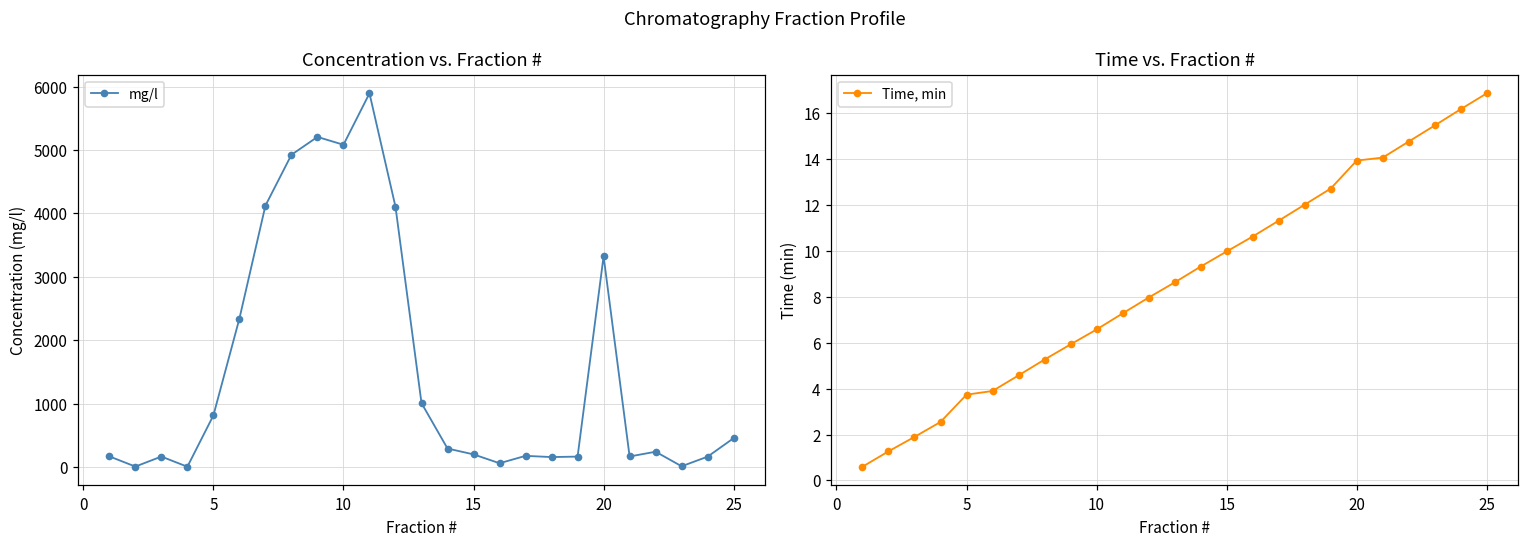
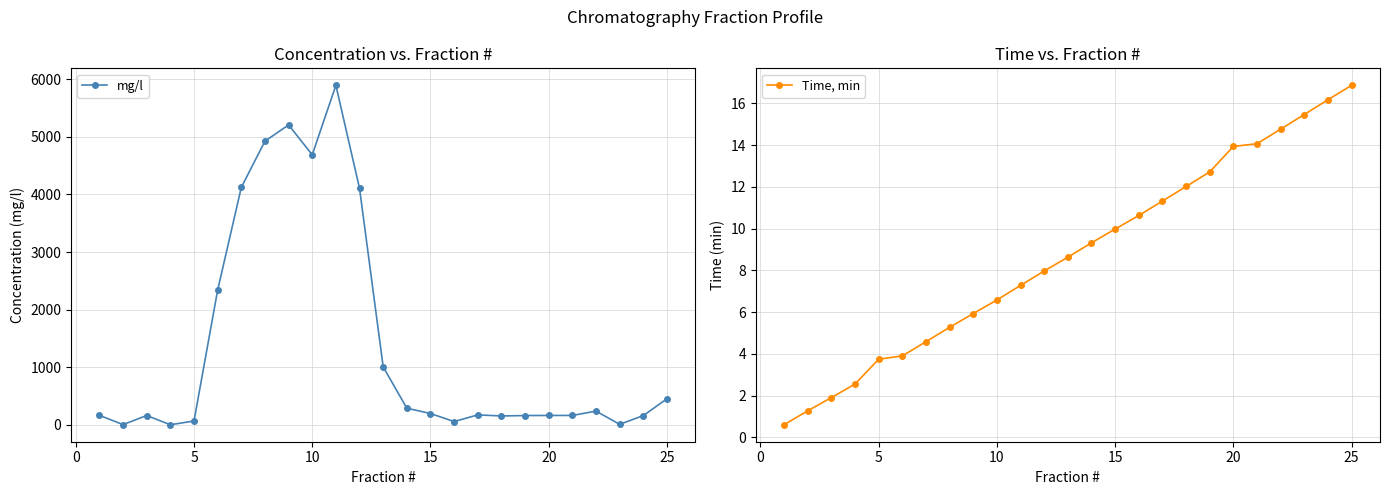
  {
    "Concentration vs. Fraction #": {
-     "5": 800,
-     "10": 5100,
+     "5": 100,
+     "10": 4700,
      "15": 200,
-     "20": 3300,
+     "20": 200,
      "25": 500
    },
    "Time vs. Fraction #": {
      "5": 3.7,
      "10": 6.6,
      "15": 10.0,
      "20": 13.9,
      "25": 16.9
    }
  }
